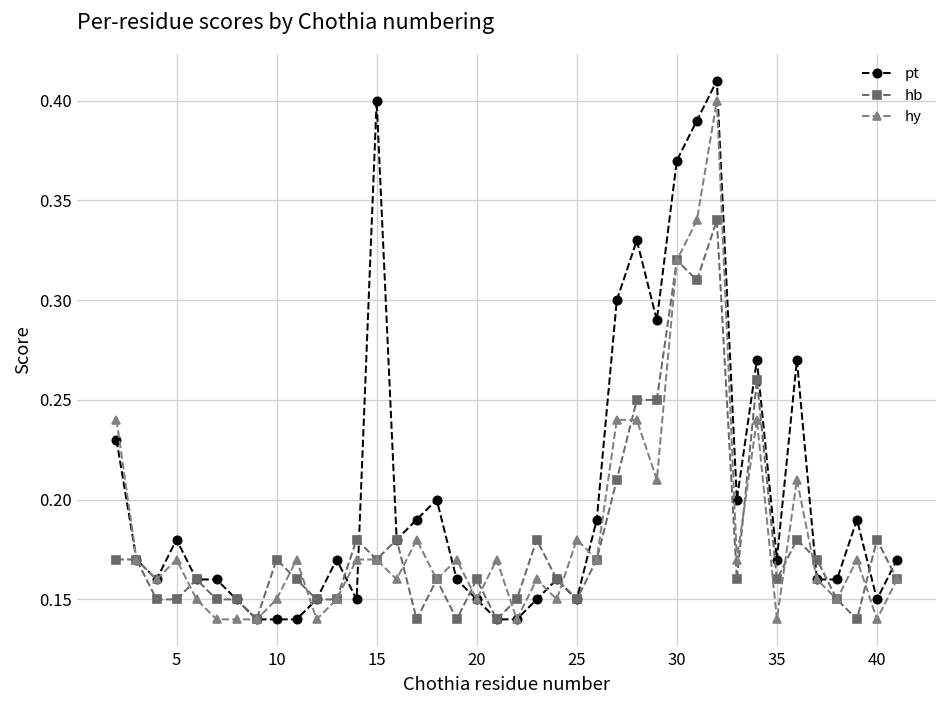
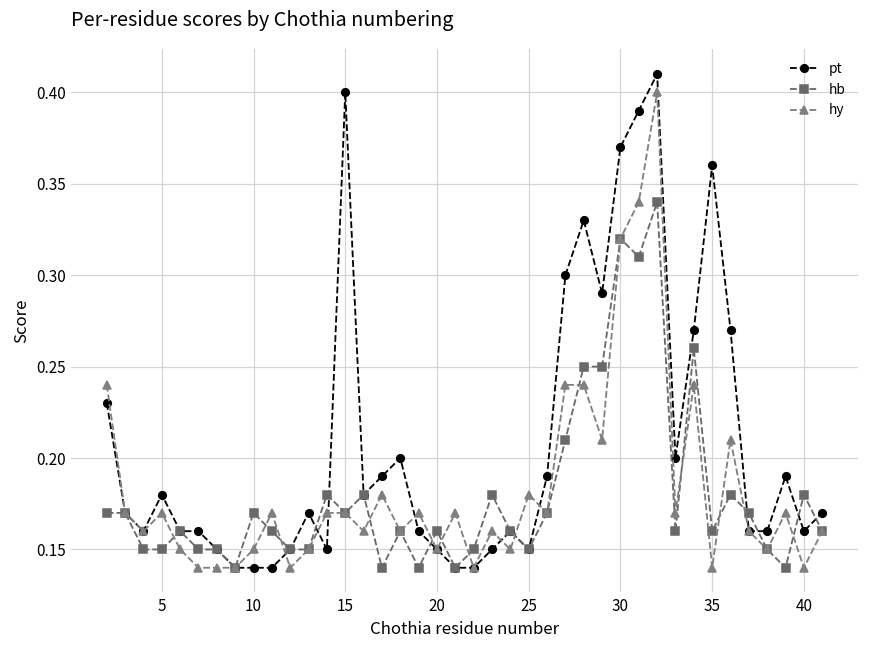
  {
    "pt": {
      "5": 0.18,
      "10": 0.14,
      "15": 0.40,
      "30": 0.37,
-     "35": 0.17,
-     "40": 0.15
+     "35": 0.36,
+     "40": 0.16
    }
  }
